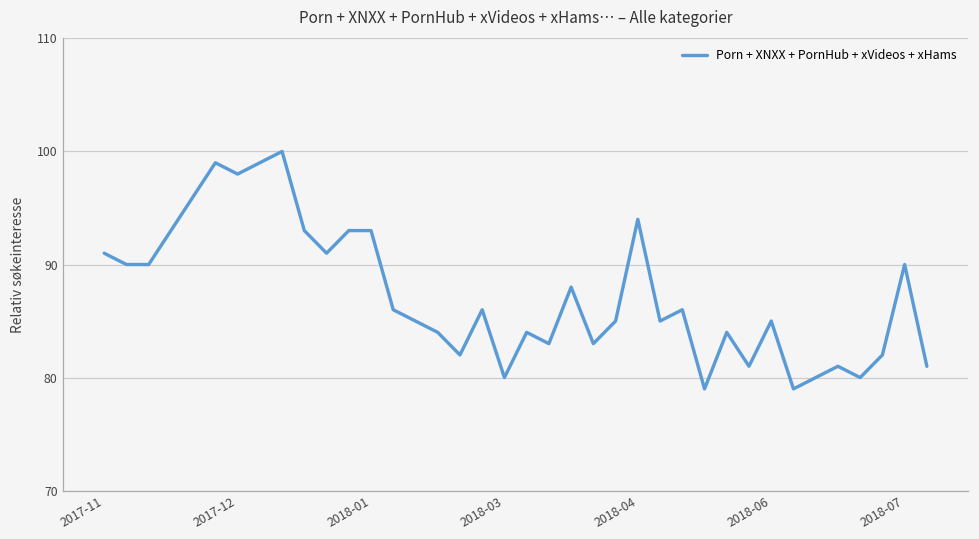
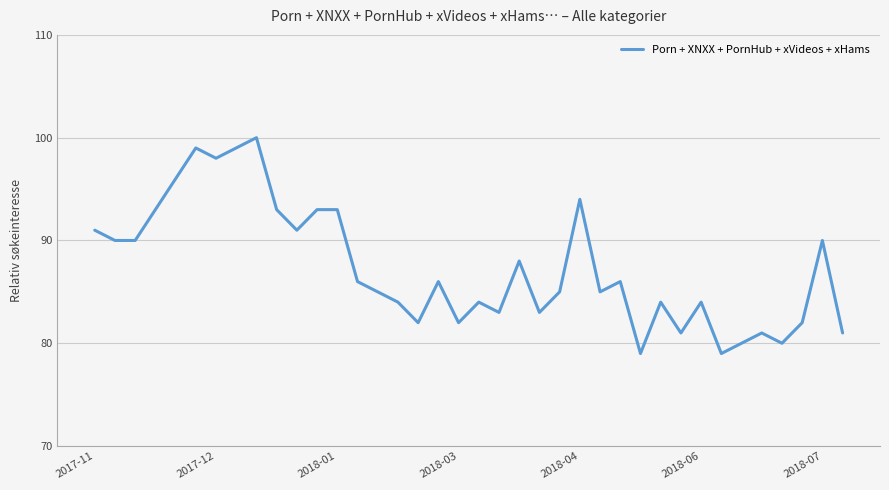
  {
    "2017-11": 91,
    "2017-12": 98,
    "2018-01": 93,
-   "2018-03": 80,
+   "2018-03": 82,
    "2018-04": 94,
-   "2018-06": 85,
+   "2018-06": 84,
    "2018-07": 90
  }
